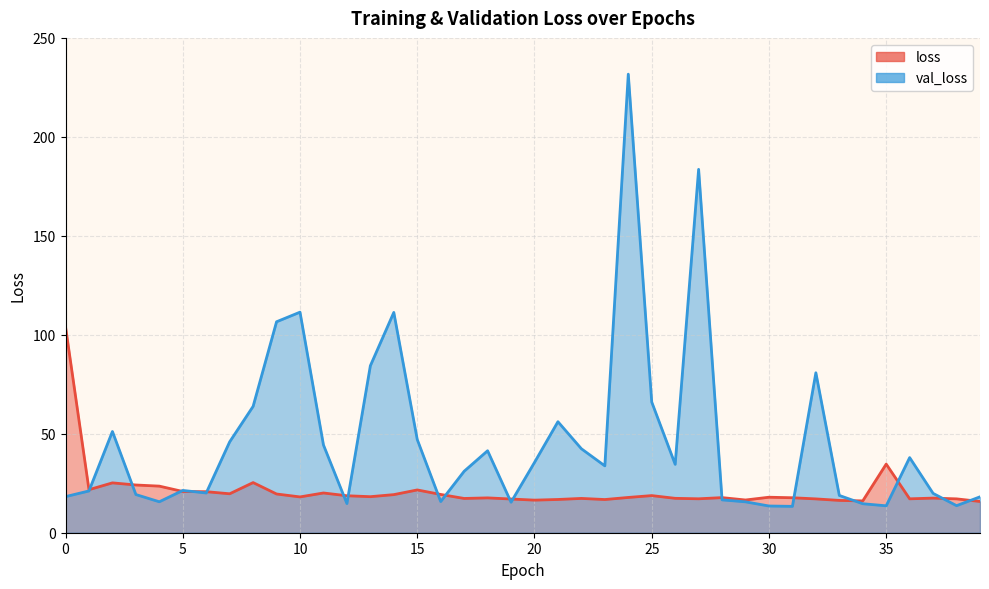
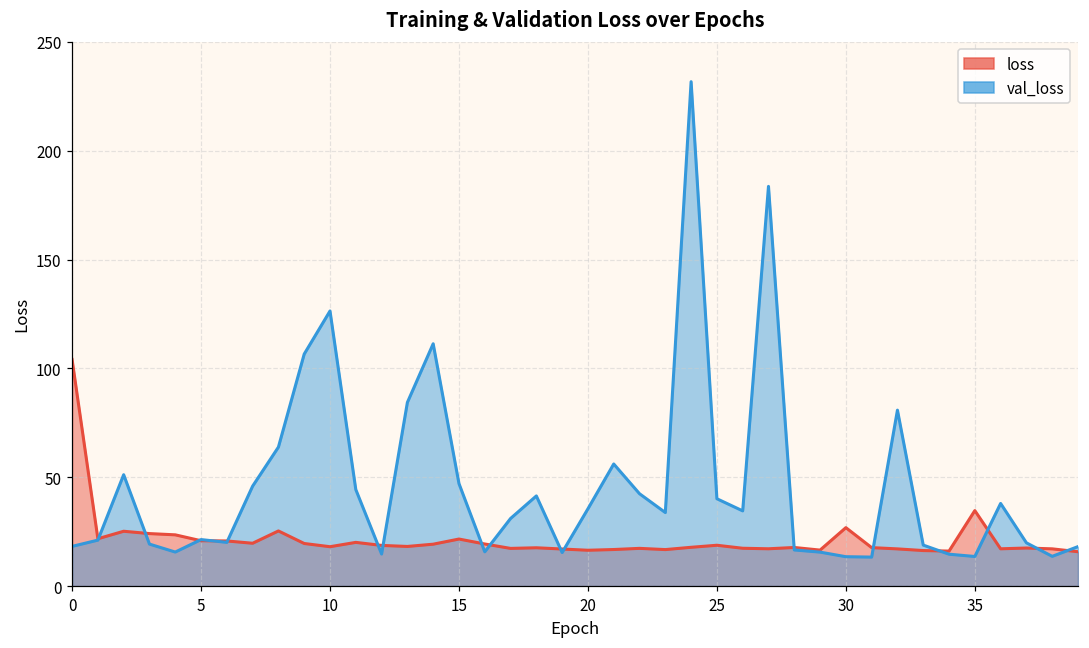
  {
    "loss": {
      "0": 104,
      "10": 18,
      "15": 22,
      "20": 16,
      "25": 19,
-     "30": 18,
+     "30": 27,
      "35": 35
    },
    "val_loss": {
      "0": 18,
-     "10": 111,
+     "10": 126,
      "15": 47,
      "20": 36,
-     "25": 66,
+     "25": 40,
      "30": 14,
      "35": 14
    }
  }
